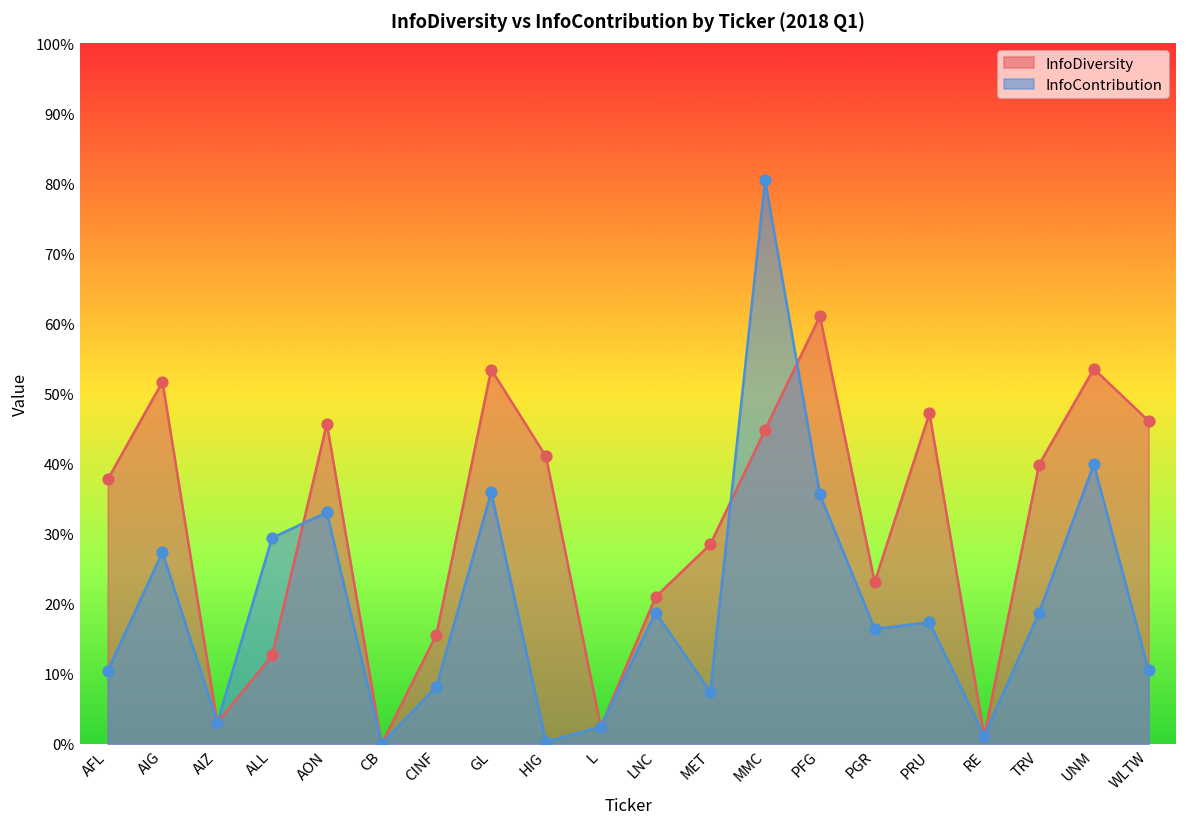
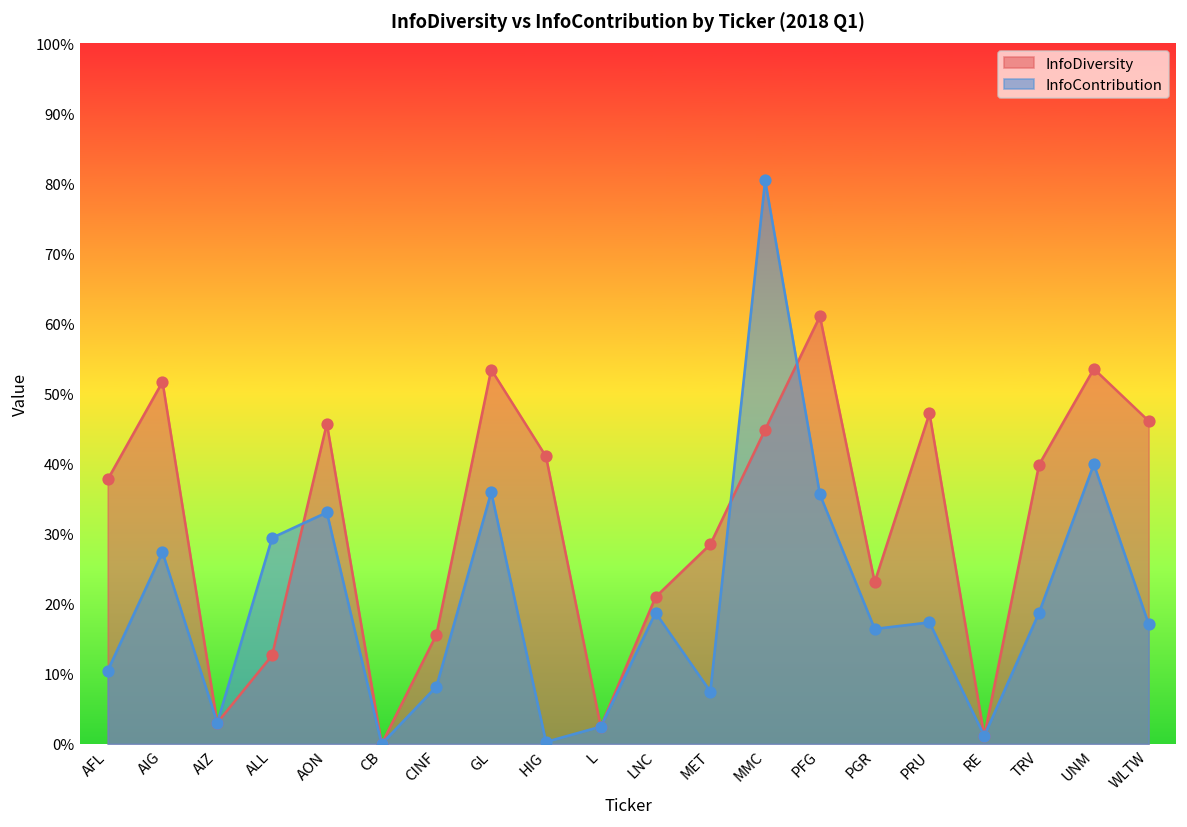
  {
    "InfoDiversity": {
      "AFL": "38%",
      "AIG": "52%",
      "ALL": "13%",
      "AON": "46%",
      "CINF": "16%",
      "GL": "53%",
      "HIG": "41%",
      "LNC": "21%",
      "MET": "28%",
      "MMC": "45%",
      "PFG": "61%",
      "PGR": "23%",
      "PRU": "47%",
      "TRV": "40%",
      "UNM": "54%",
      "WLTW": "46%"
    },
    "InfoContribution": {
      "AFL": "10%",
      "AIG": "27%",
      "ALL": "29%",
      "AON": "33%",
      "CINF": "8%",
      "GL": "36%",
      "HIG": "0%",
      "LNC": "19%",
      "MET": "7%",
      "MMC": "80%",
      "PFG": "36%",
      "PGR": "16%",
      "PRU": "17%",
      "TRV": "19%",
      "UNM": "40%",
-     "WLTW": "10%"
+     "WLTW": "17%"
    }
  }
